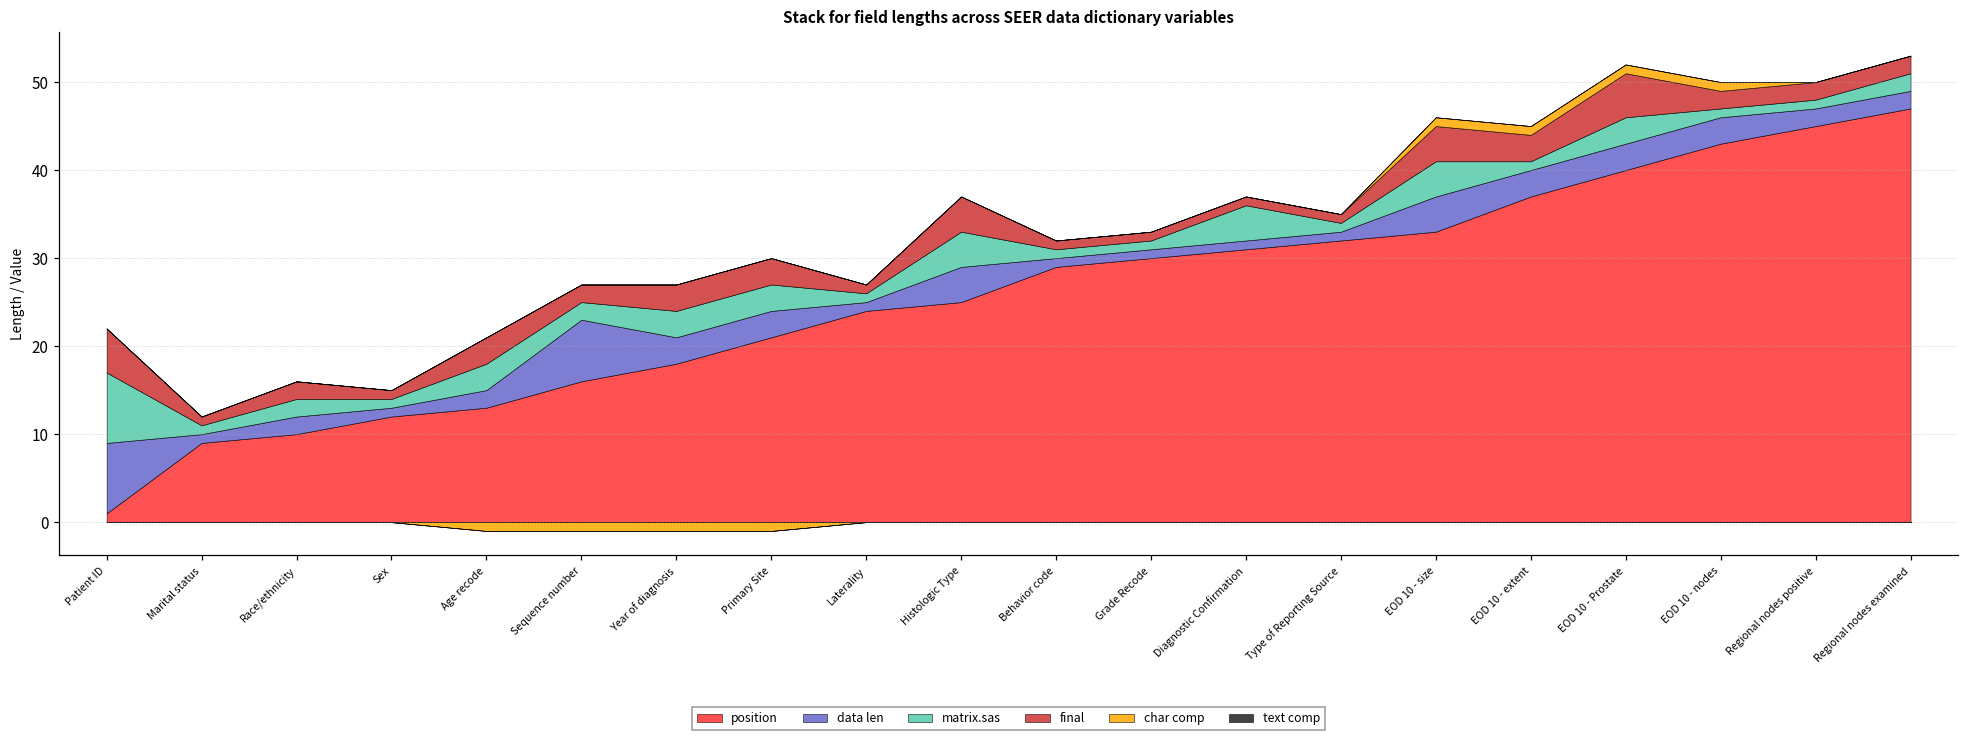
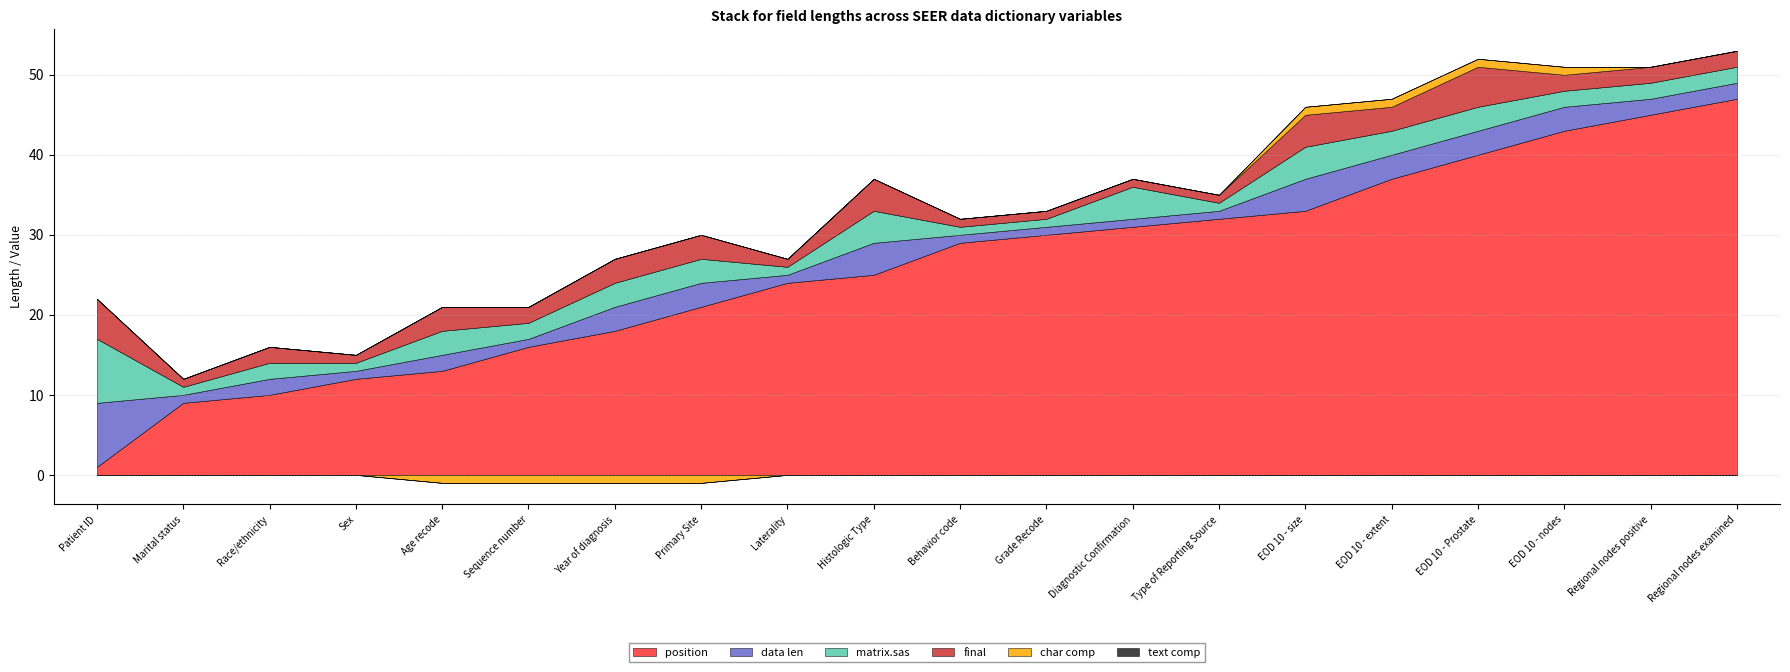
  {
    "data len": {
      "Patient ID": 8,
      "Marital status": 1,
      "Race/ethnicity": 2,
      "Sex": 1,
      "Age recode": 2,
-     "Sequence number": 7,
+     "Sequence number": 1,
      "Year of diagnosis": 3,
      "Primary Site": 3,
      "Laterality": 1,
      "Histologic Type": 4,
      "Behavior code": 1,
      "Grade Recode": 1,
      "Diagnostic Confirmation": 1,
      "Type of Reporting Source": 1,
      "EOD 10 - size": 4,
      "EOD 10 - extent": 3,
      "EOD 10 - Prostate": 3,
      "EOD 10 - nodes": 3,
      "Regional nodes positive": 2,
      "Regional nodes examined": 2
    },
    "matrix.sas": {
      "Patient ID": 8,
      "Marital status": 1,
      "Race/ethnicity": 2,
      "Sex": 1,
      "Age recode": 3,
      "Sequence number": 2,
      "Year of diagnosis": 3,
      "Primary Site": 3,
      "Laterality": 1,
      "Histologic Type": 4,
      "Behavior code": 1,
      "Grade Recode": 1,
      "Diagnostic Confirmation": 4,
      "Type of Reporting Source": 1,
      "EOD 10 - size": 4,
-     "EOD 10 - extent": 1,
+     "EOD 10 - extent": 3,
      "EOD 10 - Prostate": 3,
-     "EOD 10 - nodes": 1,
-     "Regional nodes positive": 1,
+     "EOD 10 - nodes": 2,
+     "Regional nodes positive": 2,
      "Regional nodes examined": 2
    }
  }
